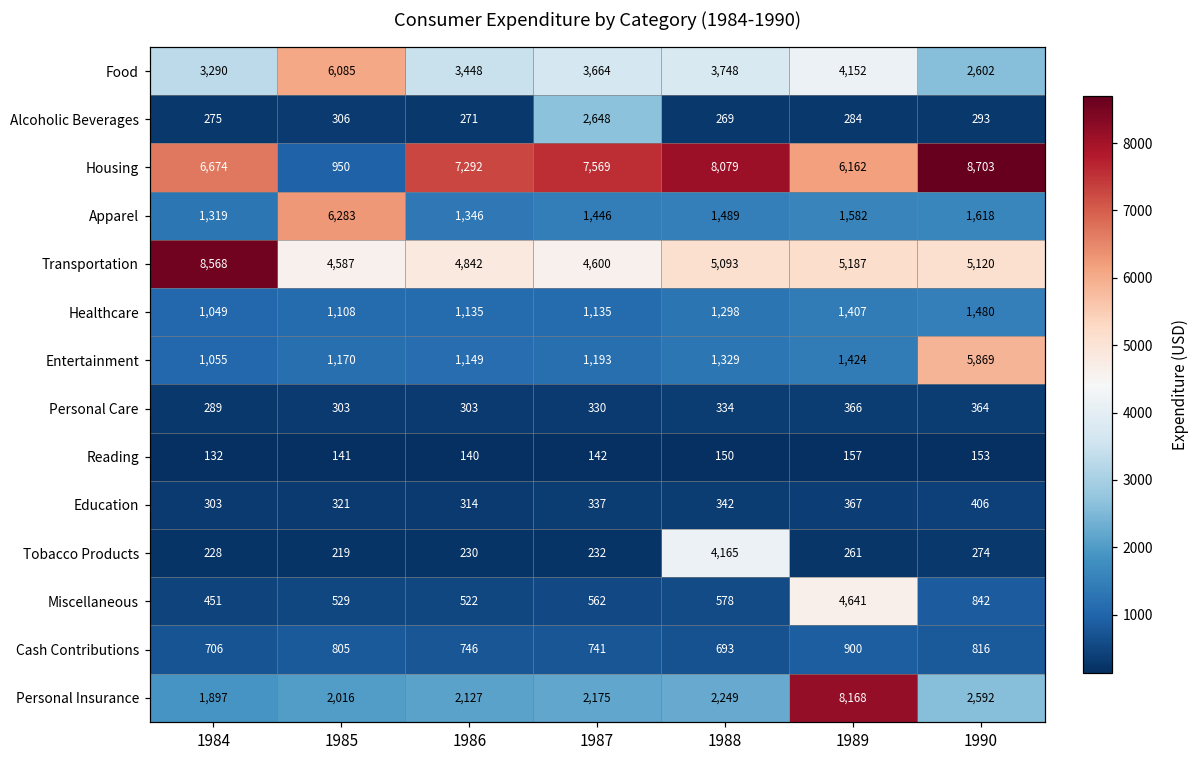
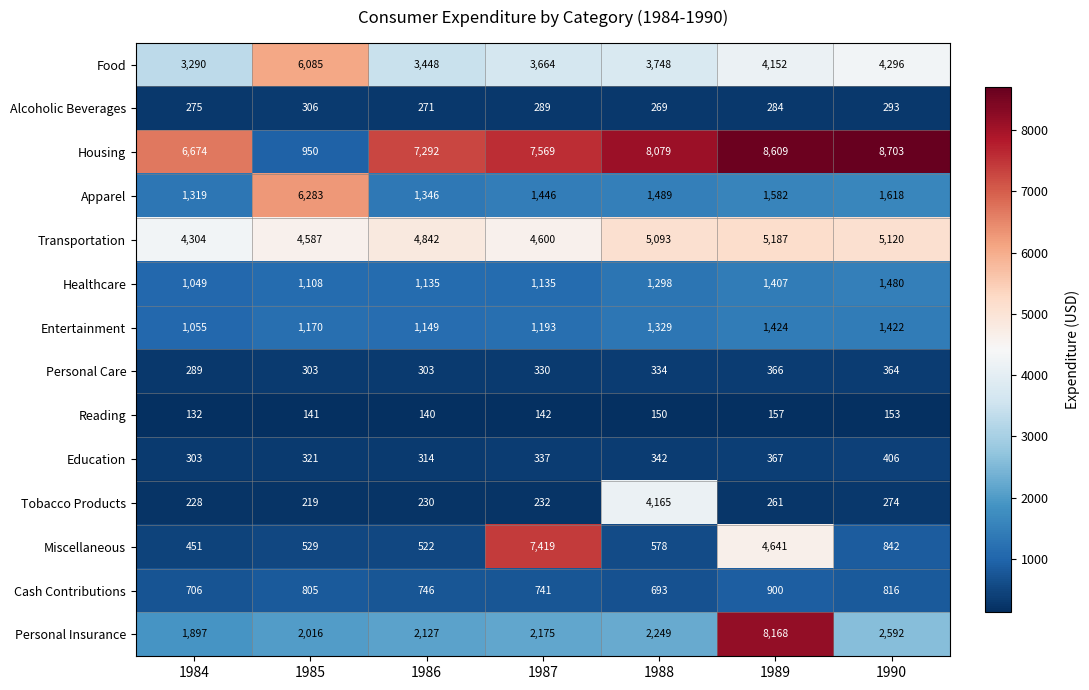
  {
    "Food": {
      "1984": "3,290",
      "1985": "6,085",
      "1986": "3,448",
      "1987": "3,664",
      "1988": "3,748",
      "1989": "4,152",
-     "1990": "2,602"
+     "1990": "4,296"
    },
    "Alcoholic Beverages": {
      "1984": "275",
      "1985": "306",
      "1986": "271",
-     "1987": "2,648",
+     "1987": "289",
      "1988": "269",
      "1989": "284",
      "1990": "293"
    },
    "Housing": {
      "1984": "6,674",
      "1985": "950",
      "1986": "7,292",
      "1987": "7,569",
      "1988": "8,079",
-     "1989": "6,162",
+     "1989": "8,609",
      "1990": "8,703"
    },
    "Apparel": {
      "1984": "1,319",
      "1985": "6,283",
      "1986": "1,346",
      "1987": "1,446",
      "1988": "1,489",
      "1989": "1,582",
      "1990": "1,618"
    },
    "Transportation": {
-     "1984": "8,568",
+     "1984": "4,304",
      "1985": "4,587",
      "1986": "4,842",
      "1987": "4,600",
      "1988": "5,093",
      "1989": "5,187",
      "1990": "5,120"
    },
    "Healthcare": {
      "1984": "1,049",
      "1985": "1,108",
      "1986": "1,135",
      "1987": "1,135",
      "1988": "1,298",
      "1989": "1,407",
      "1990": "1,480"
    },
    "Entertainment": {
      "1984": "1,055",
      "1985": "1,170",
      "1986": "1,149",
      "1987": "1,193",
      "1988": "1,329",
      "1989": "1,424",
-     "1990": "5,869"
+     "1990": "1,422"
    },
    "Personal Care": {
      "1984": "289",
      "1985": "303",
      "1986": "303",
      "1987": "330",
      "1988": "334",
      "1989": "366",
      "1990": "364"
    },
    "Reading": {
      "1984": "132",
      "1985": "141",
      "1986": "140",
      "1987": "142",
      "1988": "150",
      "1989": "157",
      "1990": "153"
    },
    "Education": {
      "1984": "303",
      "1985": "321",
      "1986": "314",
      "1987": "337",
      "1988": "342",
      "1989": "367",
      "1990": "406"
    },
    "Tobacco Products": {
      "1984": "228",
      "1985": "219",
      "1986": "230",
      "1987": "232",
      "1988": "4,165",
      "1989": "261",
      "1990": "274"
    },
    "Miscellaneous": {
      "1984": "451",
      "1985": "529",
      "1986": "522",
-     "1987": "562",
+     "1987": "7,419",
      "1988": "578",
      "1989": "4,641",
      "1990": "842"
    },
    "Cash Contributions": {
      "1984": "706",
      "1985": "805",
      "1986": "746",
      "1987": "741",
      "1988": "693",
      "1989": "900",
      "1990": "816"
    },
    "Personal Insurance": {
      "1984": "1,897",
      "1985": "2,016",
      "1986": "2,127",
      "1987": "2,175",
      "1988": "2,249",
      "1989": "8,168",
      "1990": "2,592"
    }
  }
